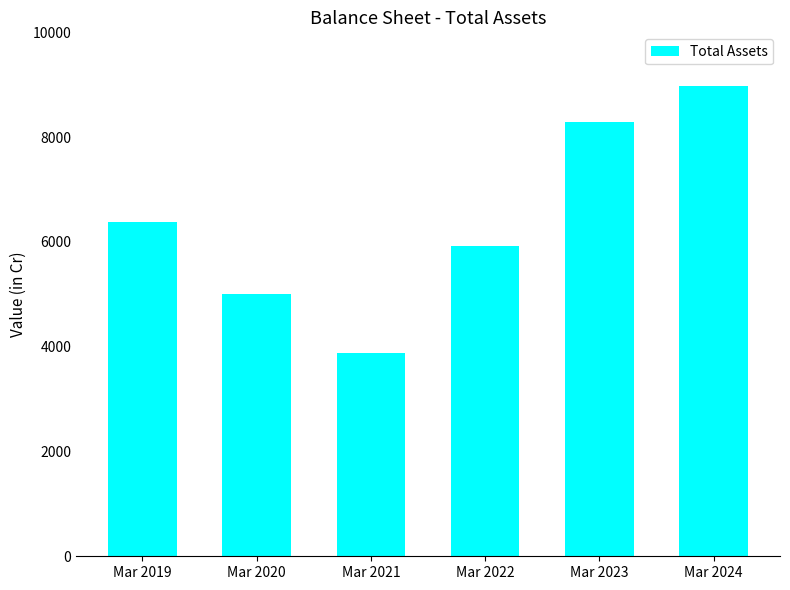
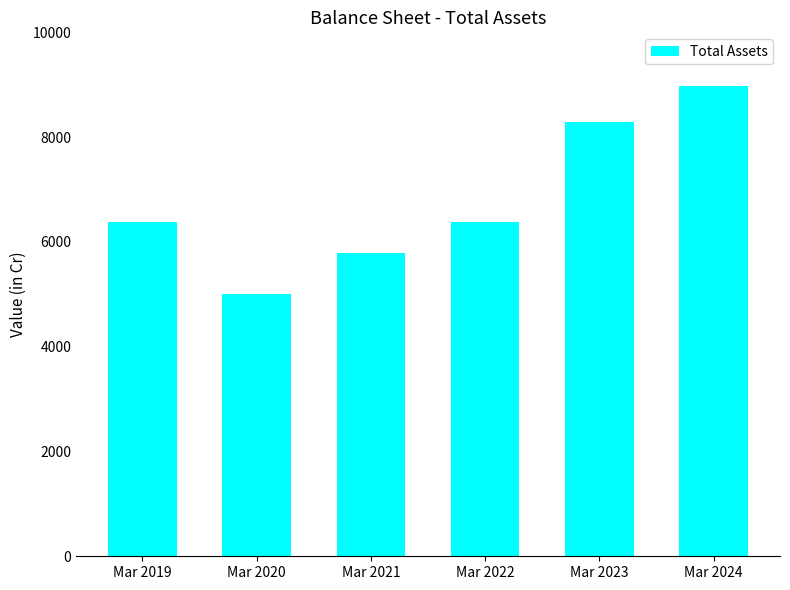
  {
    "Mar 2019": 6400,
    "Mar 2020": 5000,
-   "Mar 2021": 3900,
-   "Mar 2022": 5900,
+   "Mar 2021": 5800,
+   "Mar 2022": 6400,
    "Mar 2023": 8300,
    "Mar 2024": 9000
  }
